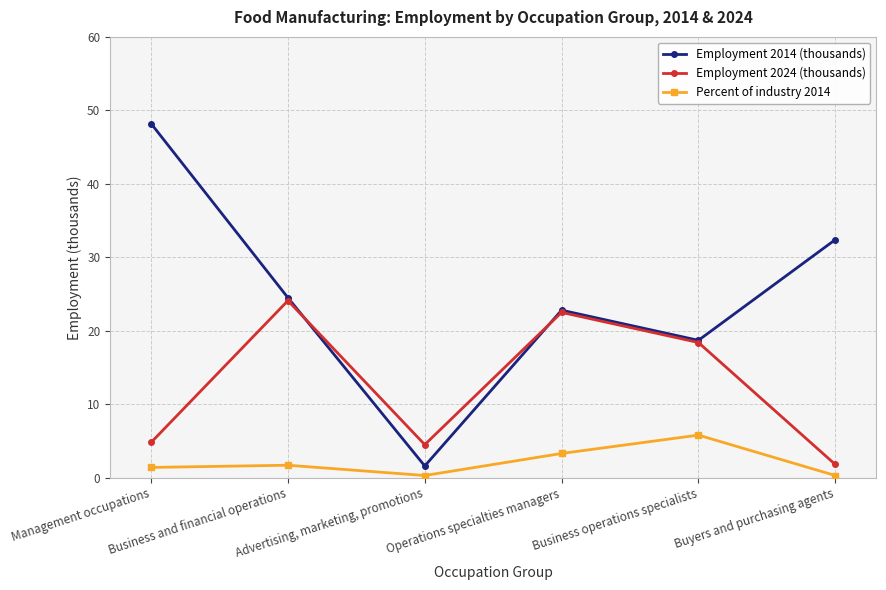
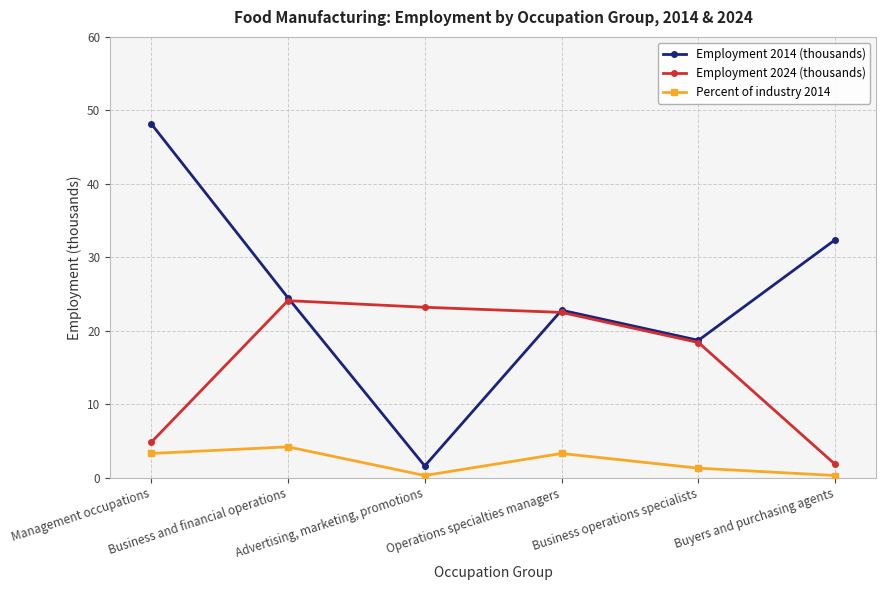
  {
    "Employment 2014 (thousands)": {
      "Management occupations": 48,
      "Business and financial operations": 25,
      "Advertising, marketing, promotions": 2,
      "Buyers and purchasing agents": 32
    },
    "Employment 2024 (thousands)": {
      "Management occupations": 5,
      "Business and financial operations": 24,
-     "Advertising, marketing, promotions": 5,
+     "Advertising, marketing, promotions": 23,
      "Buyers and purchasing agents": 2
    },
    "Percent of industry 2014": {
-     "Management occupations": 1,
-     "Business and financial operations": 2,
+     "Management occupations": 3,
+     "Business and financial operations": 4,
      "Advertising, marketing, promotions": 0,
      "Operations specialties managers": 3,
-     "Business operations specialists": 6,
+     "Business operations specialists": 1,
      "Buyers and purchasing agents": 0
    }
  }
